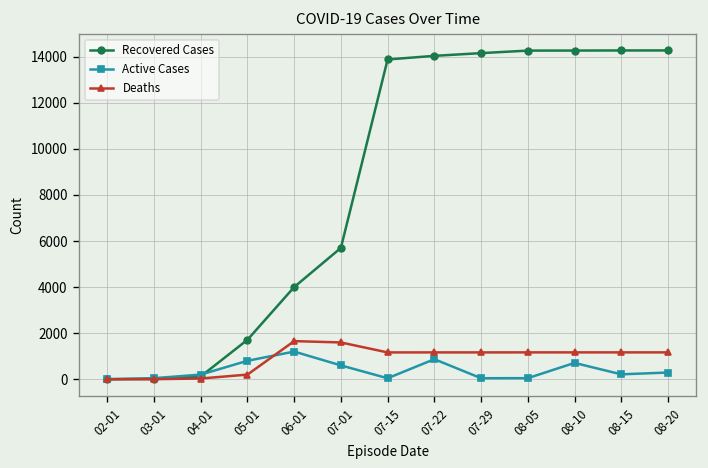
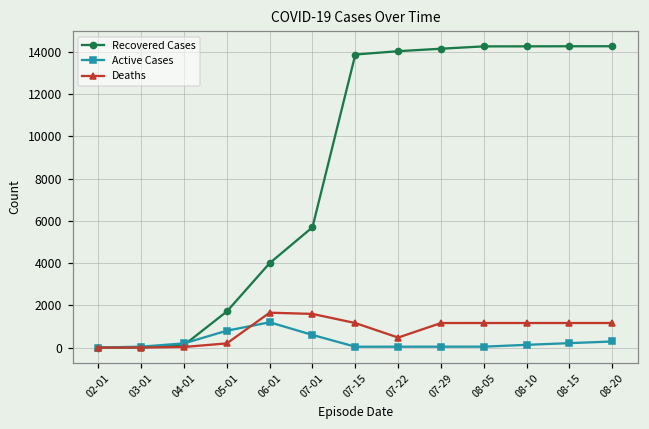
  {
    "Recovered Cases": {
      "05-01": 1700,
      "06-01": 4000,
      "07-01": 5700,
      "07-15": 13900,
      "07-22": 14000,
      "07-29": 14200,
      "08-05": 14300,
      "08-10": 14300,
      "08-15": 14300,
      "08-20": 14300
    },
    "Active Cases": {
      "05-01": 800,
      "06-01": 1200,
      "07-01": 600,
      "07-15": 0,
-     "07-22": 900,
+     "07-22": 0,
      "07-29": 0,
      "08-05": 0,
-     "08-10": 700,
+     "08-10": 100,
      "08-15": 200,
      "08-20": 300
    },
    "Deaths": {
      "05-01": 200,
      "06-01": 1700,
      "07-01": 1600,
      "07-15": 1200,
-     "07-22": 1200,
+     "07-22": 500,
      "07-29": 1200,
      "08-05": 1200,
      "08-10": 1200,
      "08-15": 1200,
      "08-20": 1200
    }
  }
